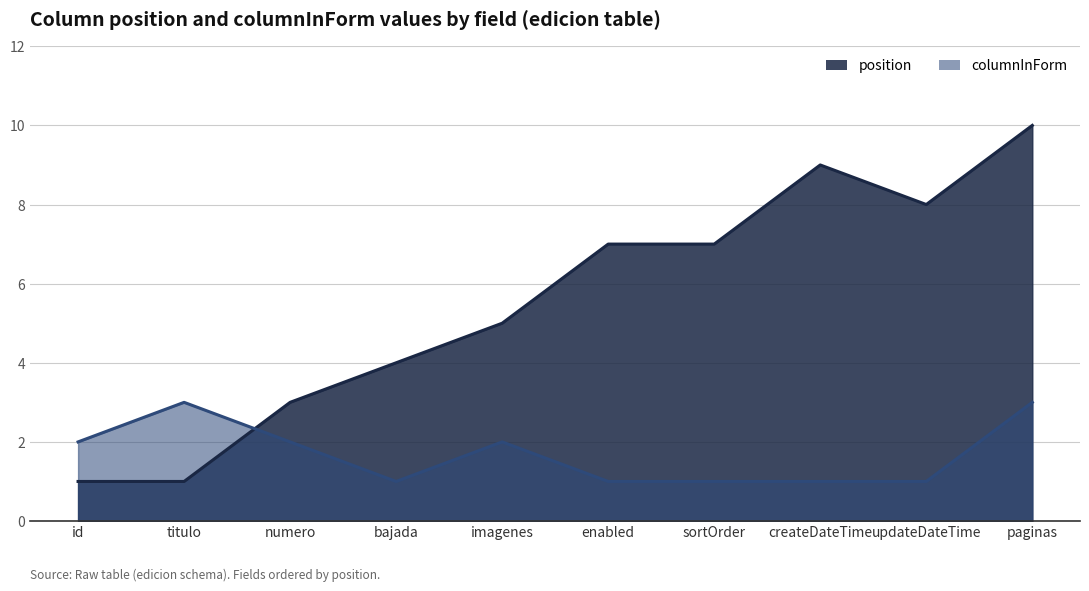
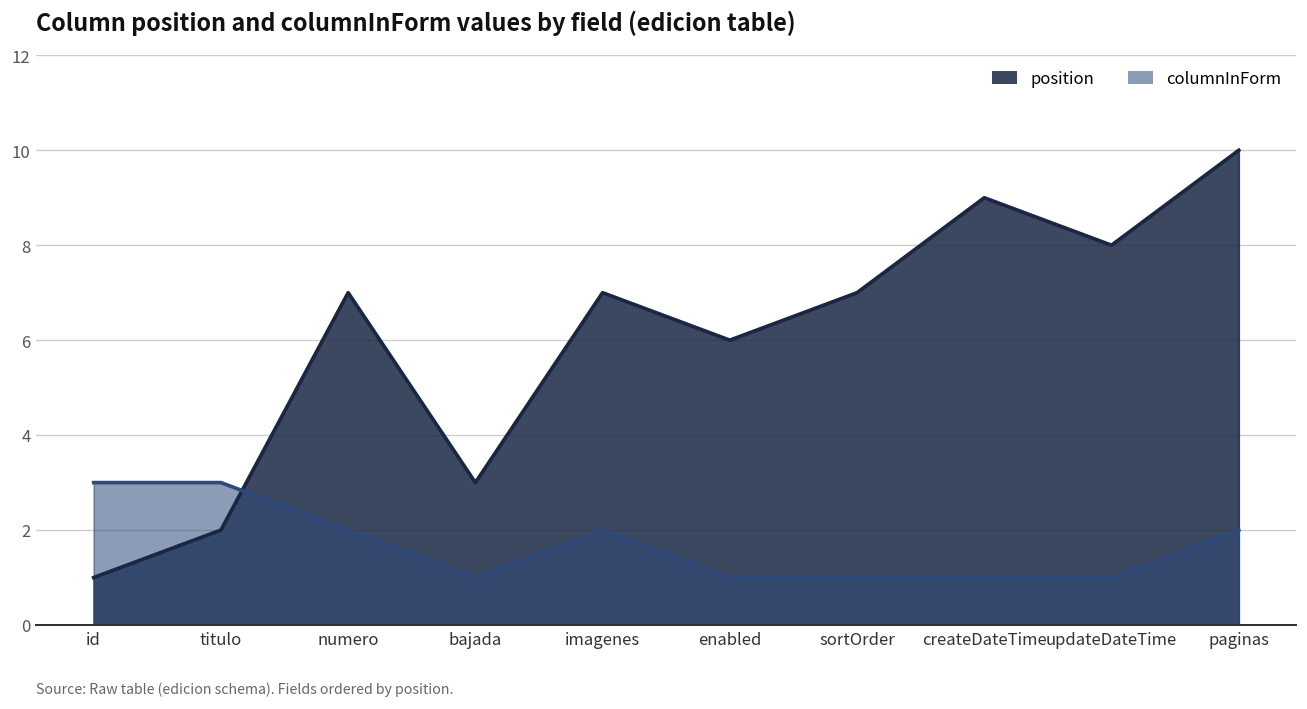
  {
    "position": {
      "id": 1,
-     "titulo": 1,
-     "numero": 3,
-     "bajada": 4,
-     "imagenes": 5,
-     "enabled": 7,
+     "titulo": 2,
+     "numero": 7,
+     "bajada": 3,
+     "imagenes": 7,
+     "enabled": 6,
      "sortOrder": 7,
      "createDateTime": 9,
      "updateDateTime": 8,
      "paginas": 10
    },
    "columnInForm": {
-     "id": 2,
+     "id": 3,
      "titulo": 3,
      "numero": 2,
      "bajada": 1,
      "imagenes": 2,
      "enabled": 1,
      "sortOrder": 1,
      "createDateTime": 1,
      "updateDateTime": 1,
-     "paginas": 3
+     "paginas": 2
    }
  }
